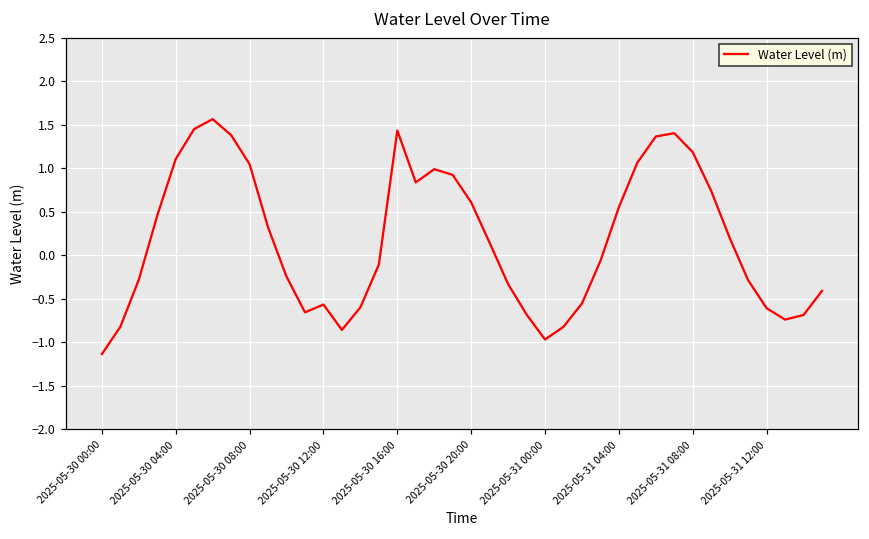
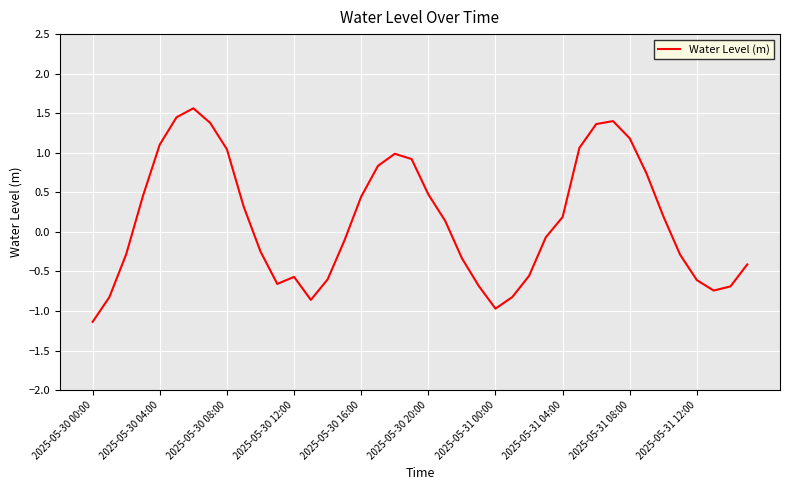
  {
    "2025-05-30 00:00": -1.1,
    "2025-05-30 04:00": 1.1,
    "2025-05-30 08:00": 1.0,
    "2025-05-30 12:00": -0.6,
-   "2025-05-30 16:00": 1.4,
-   "2025-05-30 20:00": 0.6,
+   "2025-05-30 16:00": 0.4,
+   "2025-05-30 20:00": 0.5,
    "2025-05-31 00:00": -1.0,
-   "2025-05-31 04:00": 0.6,
+   "2025-05-31 04:00": 0.2,
    "2025-05-31 08:00": 1.2,
    "2025-05-31 12:00": -0.6
  }
